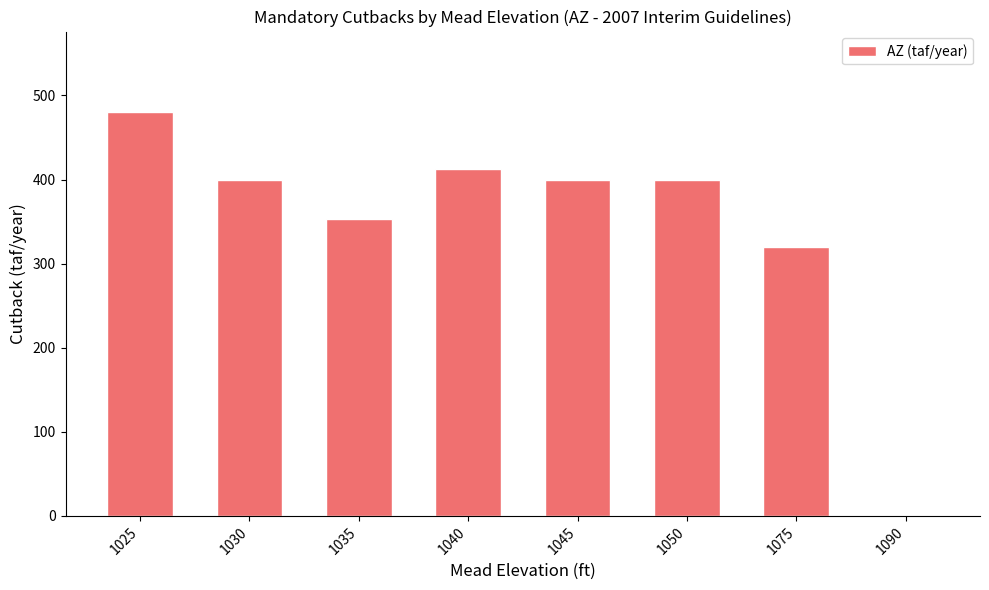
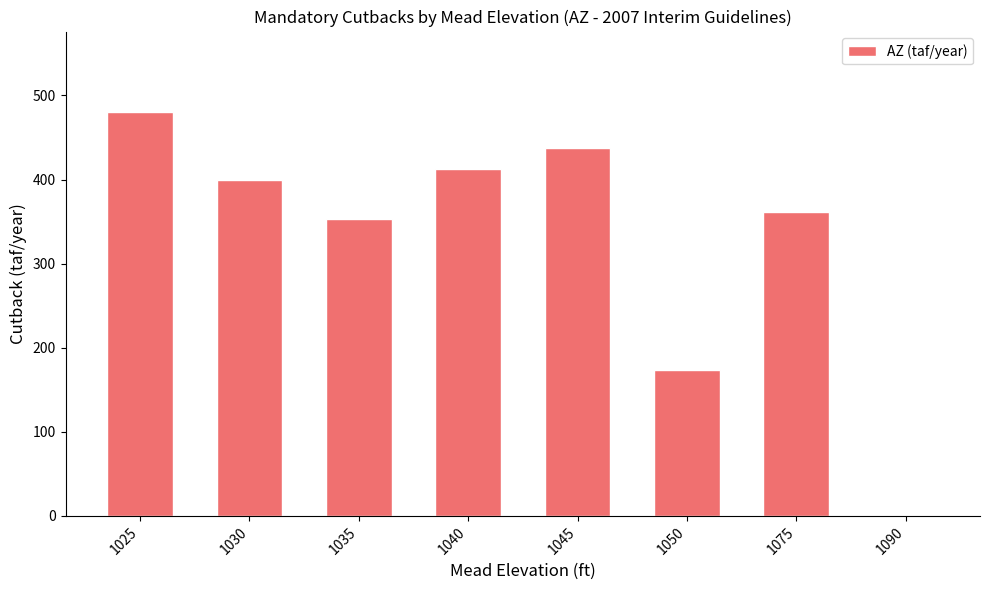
  {
    "1025": 480,
    "1030": 400,
    "1035": 350,
    "1040": 410,
-   "1045": 400,
-   "1050": 400,
-   "1075": 320,
+   "1045": 440,
+   "1050": 170,
+   "1075": 360,
    "1090": 0
  }
